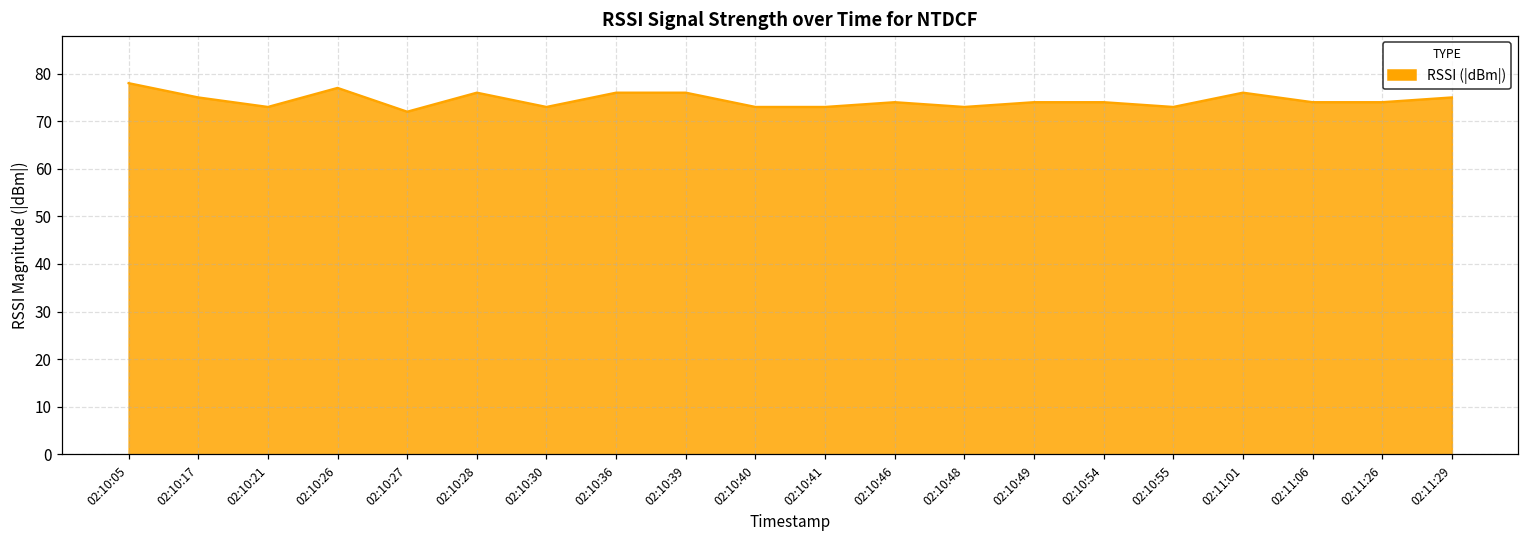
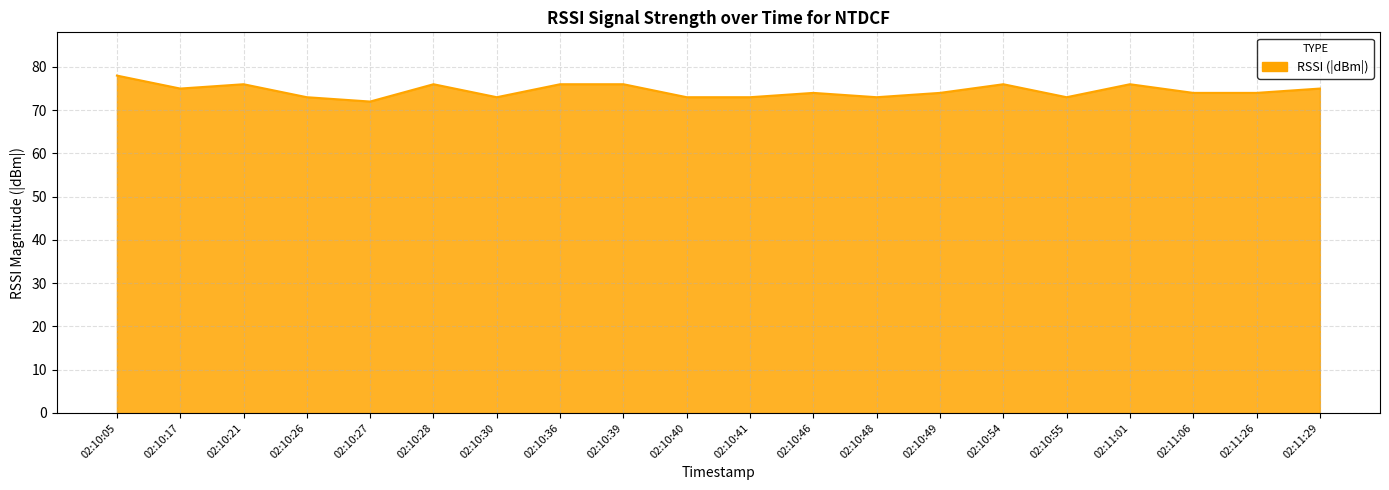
  {
    "02:10:05": 78,
    "02:10:17": 75,
-   "02:10:21": 73,
-   "02:10:26": 77,
+   "02:10:21": 76,
+   "02:10:26": 73,
    "02:10:27": 72,
    "02:10:28": 76,
    "02:10:30": 73,
    "02:10:36": 76,
    "02:10:39": 76,
    "02:10:40": 73,
    "02:10:41": 73,
    "02:10:46": 74,
    "02:10:48": 73,
    "02:10:49": 74,
-   "02:10:54": 74,
+   "02:10:54": 76,
    "02:10:55": 73,
    "02:11:01": 76,
    "02:11:06": 74,
    "02:11:26": 74,
    "02:11:29": 75
  }
